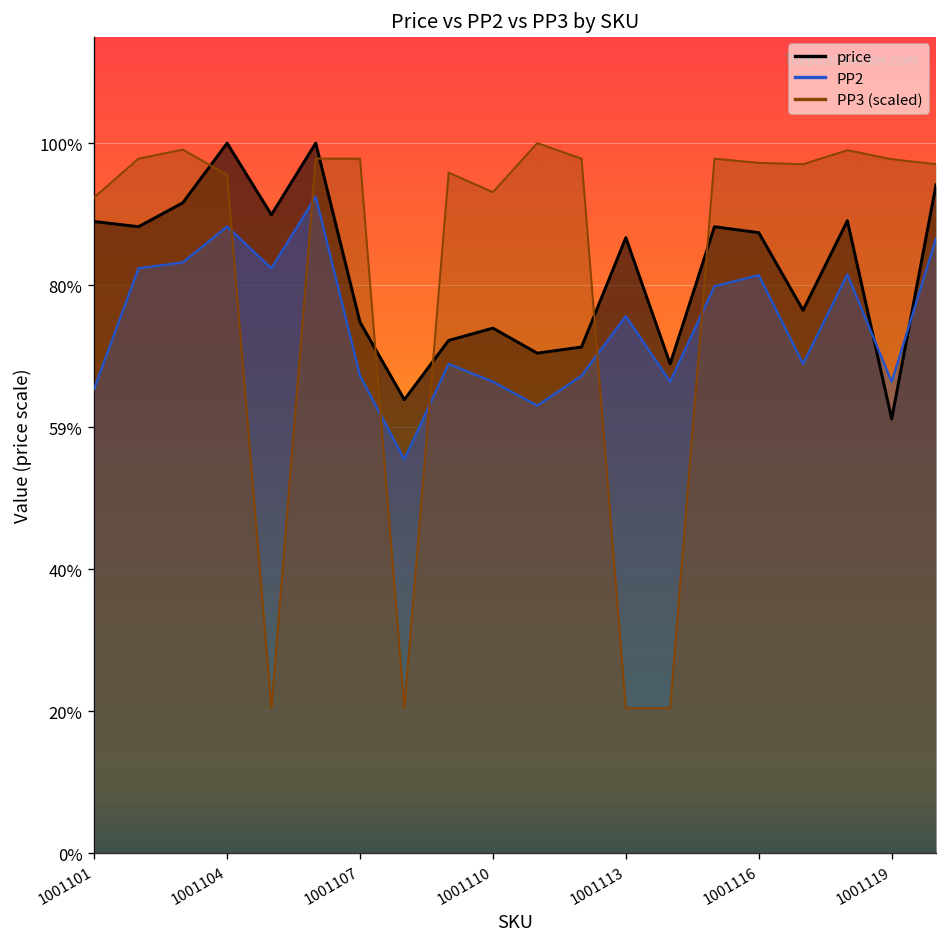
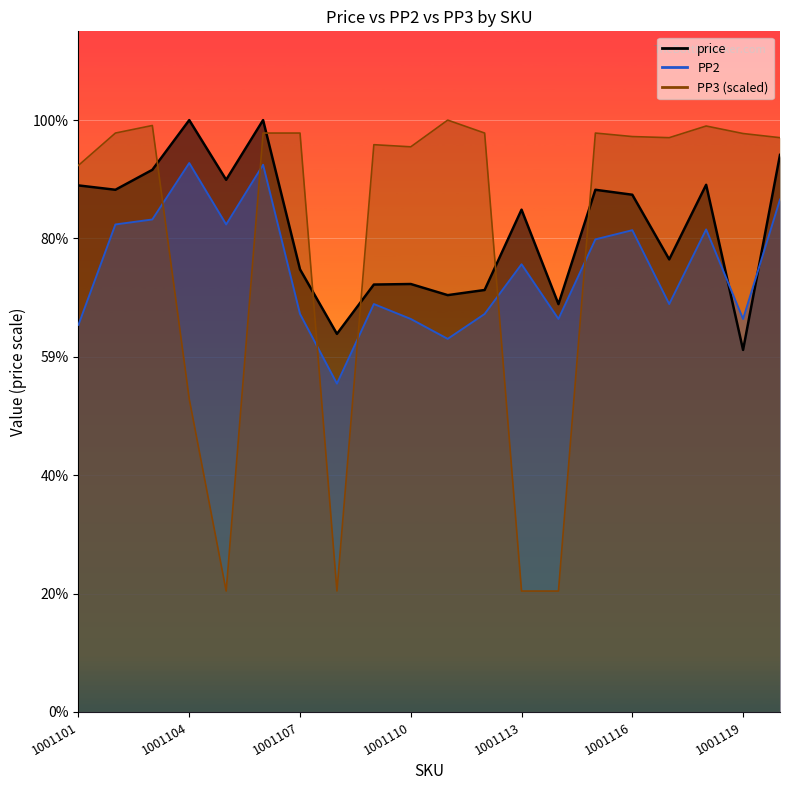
  {
    "price": {
      "1001101": "89%",
      "1001104": "100%",
      "1001107": "75%",
-     "1001110": "74%",
-     "1001113": "87%",
+     "1001110": "72%",
+     "1001113": "85%",
      "1001116": "87%",
      "1001119": "61%"
    },
    "PP2": {
      "1001101": "65%",
-     "1001104": "88%",
+     "1001104": "93%",
      "1001107": "67%",
      "1001110": "66%",
      "1001113": "76%",
      "1001116": "81%",
      "1001119": "66%"
    },
    "PP3 (scaled)": {
      "1001101": "92%",
-     "1001104": "96%",
+     "1001104": "53%",
      "1001107": "98%",
-     "1001110": "93%",
+     "1001110": "95%",
      "1001113": "20%",
      "1001116": "97%",
      "1001119": "98%"
    }
  }
